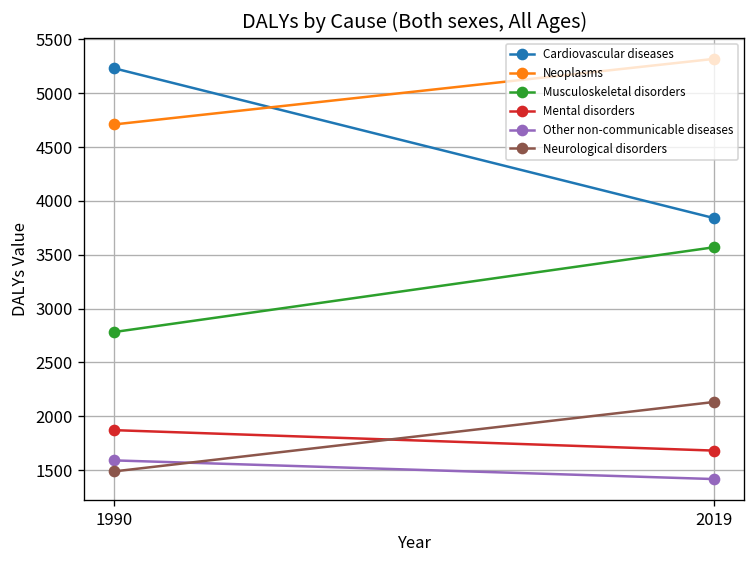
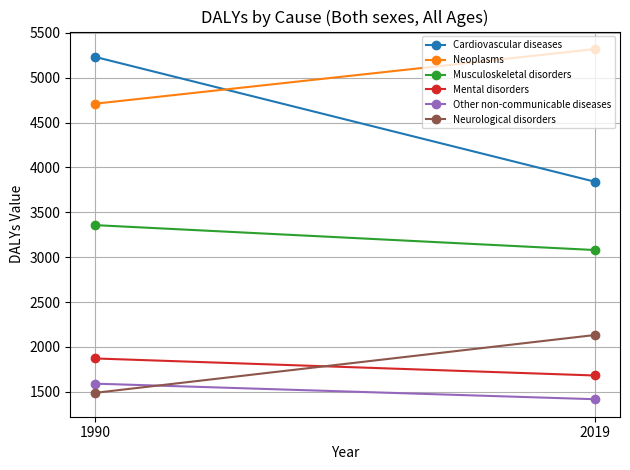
  {
    "Cardiovascular diseases": {
      "1990": 5200,
      "2019": 3800
    },
    "Neoplasms": {
      "1990": 4700
    },
    "Musculoskeletal disorders": {
-     "1990": 2800,
-     "2019": 3600
+     "1990": 3400,
+     "2019": 3100
    },
    "Mental disorders": {
      "1990": 1900,
      "2019": 1700
    },
    "Other non-communicable diseases": {
      "1990": 1600,
      "2019": 1400
    },
    "Neurological disorders": {
      "1990": 1500,
      "2019": 2100
    }
  }
